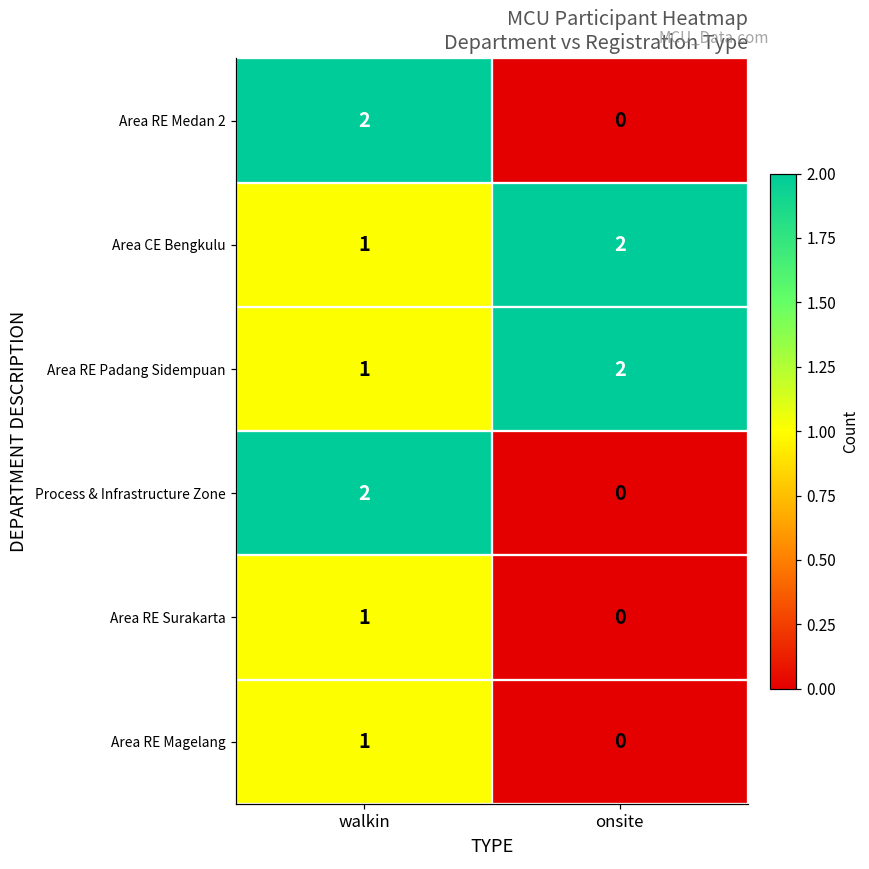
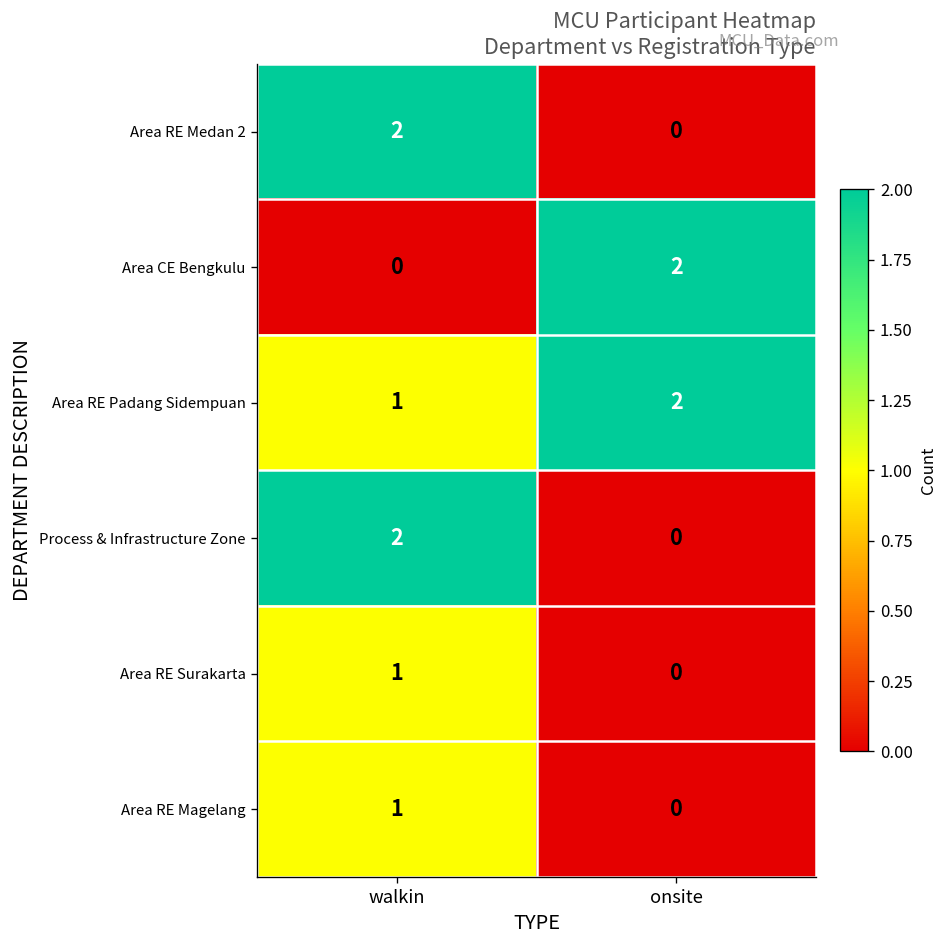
  {
    "Area RE Medan 2": {
      "walkin": 2,
      "onsite": 0
    },
    "Area CE Bengkulu": {
-     "walkin": 1,
+     "walkin": 0,
      "onsite": 2
    },
    "Area RE Padang Sidempuan": {
      "walkin": 1,
      "onsite": 2
    },
    "Process & Infrastructure Zone": {
      "walkin": 2,
      "onsite": 0
    },
    "Area RE Surakarta": {
      "walkin": 1,
      "onsite": 0
    },
    "Area RE Magelang": {
      "walkin": 1,
      "onsite": 0
    }
  }
